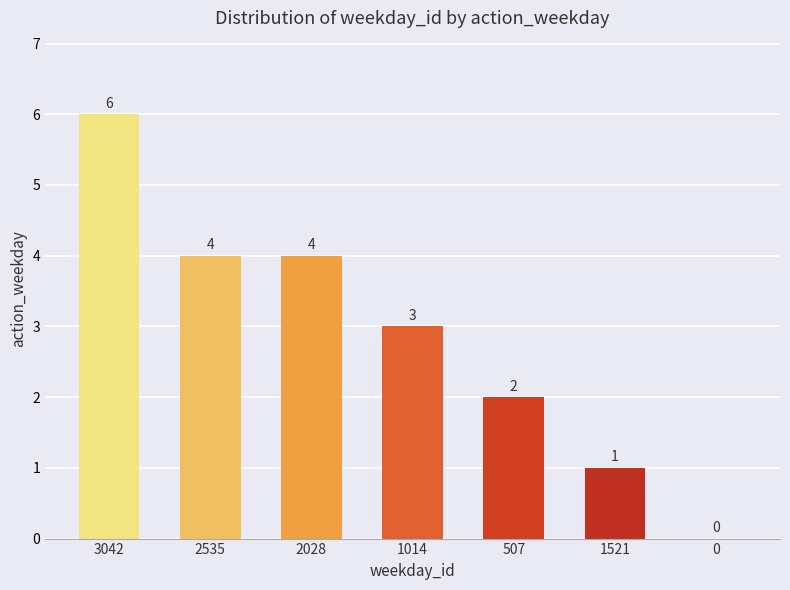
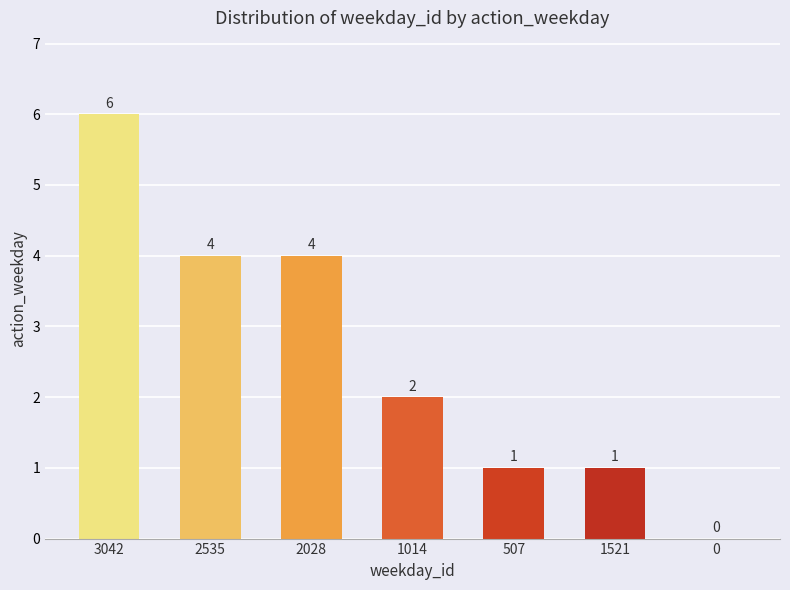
  {
    "3042": 6,
    "2535": 4,
    "2028": 4,
-   "1014": 3,
-   "507": 2,
+   "1014": 2,
+   "507": 1,
    "1521": 1,
    "0": 0
  }
